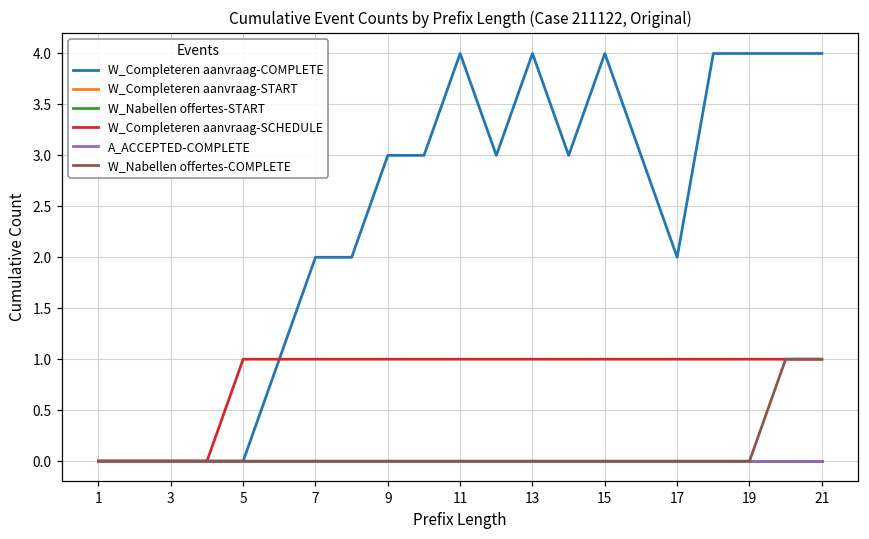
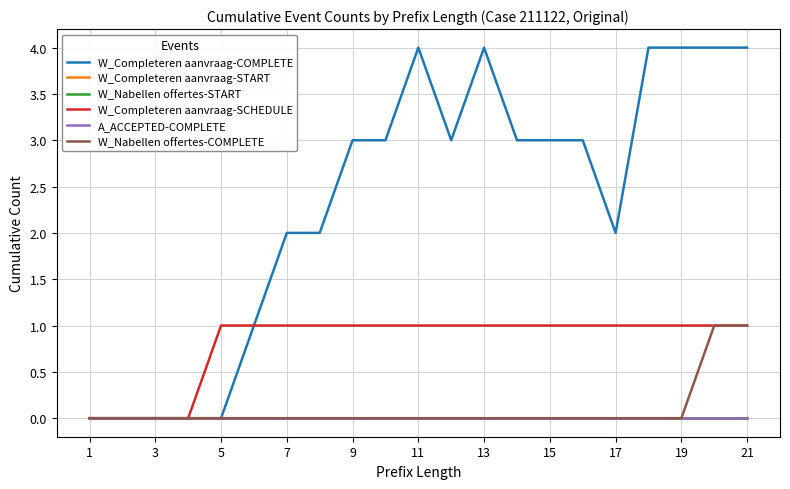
  {
    "W_Completeren aanvraag-COMPLETE": {
      "7": 2,
      "9": 3,
      "11": 4,
      "13": 4,
-     "15": 4,
+     "15": 3,
      "17": 2,
      "19": 4,
      "21": 4
    },
    "A_ACCEPTED-COMPLETE": {
      "21": 0
    },
    "W_Completeren aanvraag-SCHEDULE": {
      "5": 1,
      "7": 1,
      "9": 1,
      "11": 1,
      "13": 1,
      "15": 1,
      "17": 1,
      "19": 1
    }
  }
